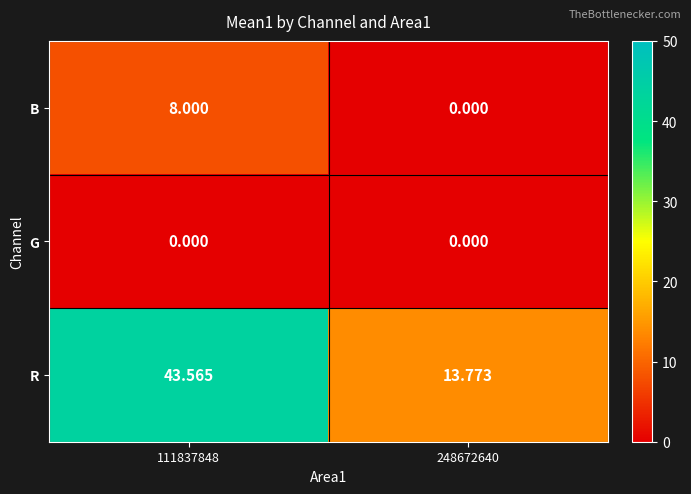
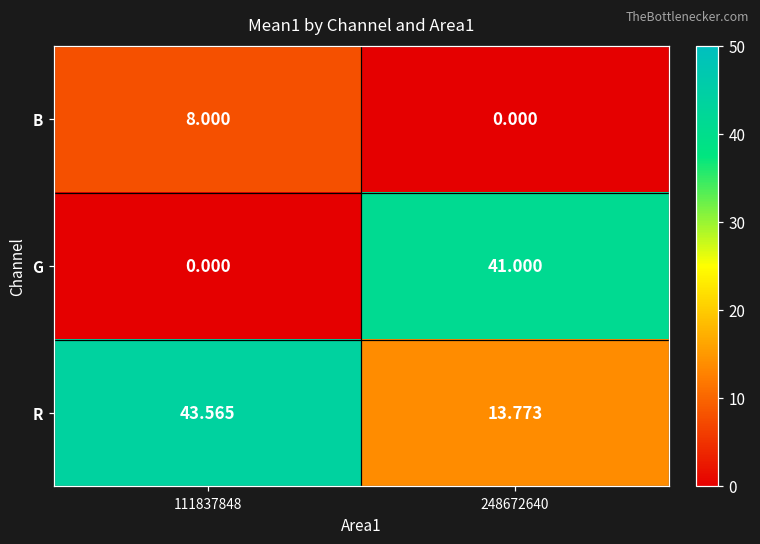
  {
    "B": {
      "111837848": 8.000,
      "248672640": 0.000
    },
    "G": {
      "111837848": 0.000,
-     "248672640": 0.000
+     "248672640": 41.000
    },
    "R": {
      "111837848": 43.565,
      "248672640": 13.773
    }
  }
